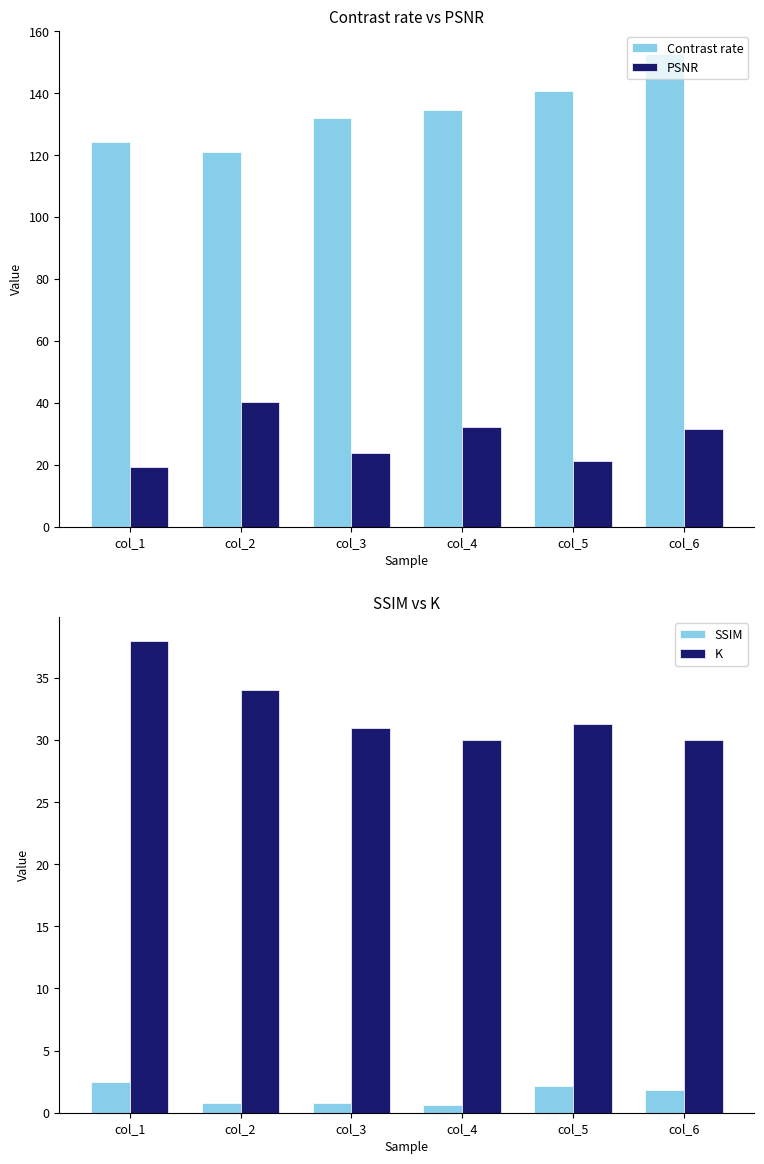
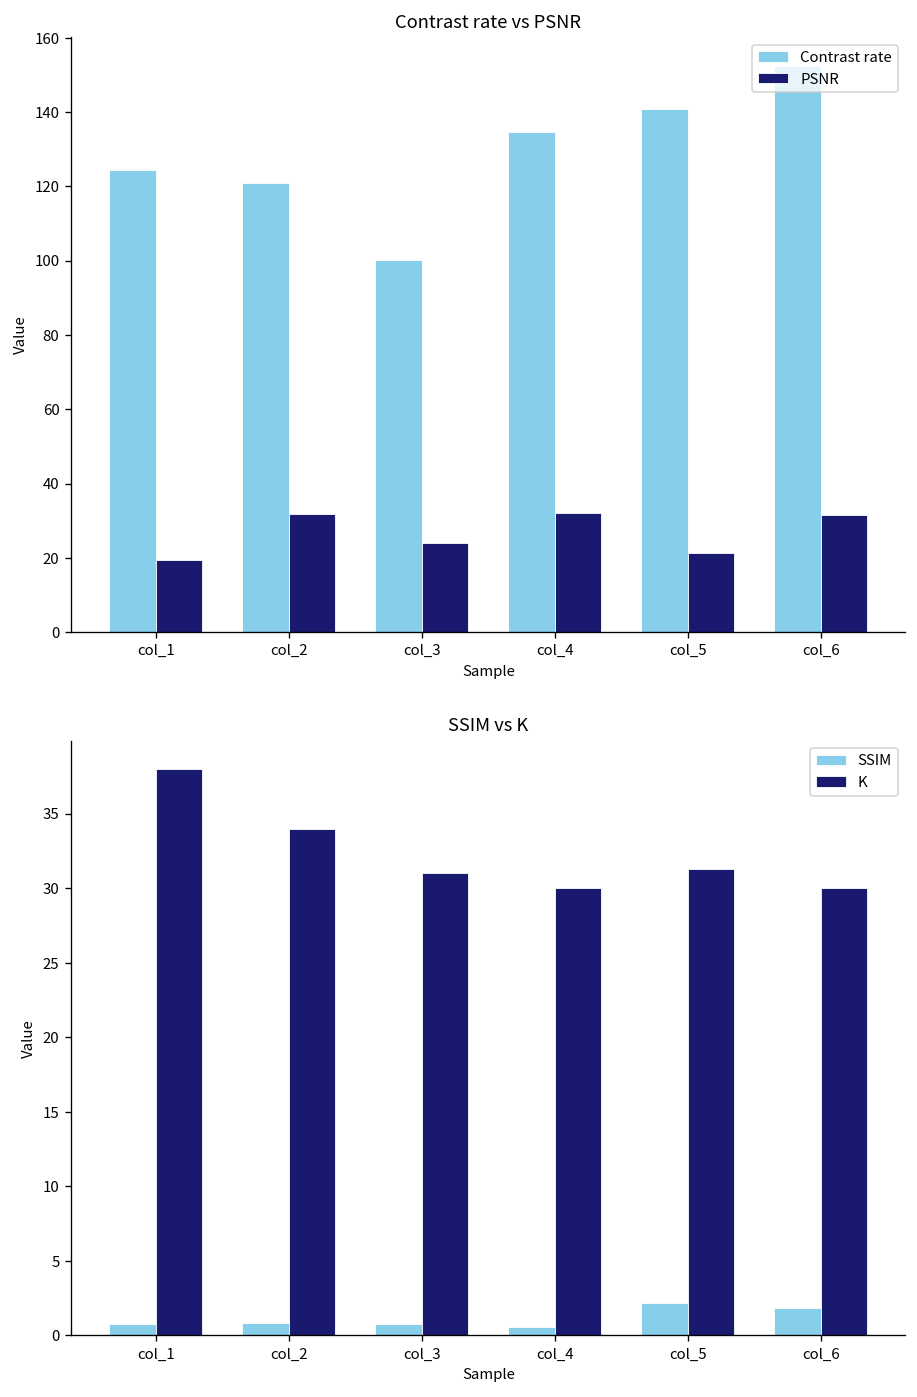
  {
    "Contrast rate vs PSNR": {
      "Contrast rate": {
        "col_1": 124,
        "col_2": 121,
-       "col_3": 132,
+       "col_3": 100,
        "col_4": 135,
        "col_5": 141
      },
      "PSNR": {
        "col_1": 19,
-       "col_2": 40,
+       "col_2": 32,
        "col_3": 24,
        "col_4": 32,
        "col_5": 21,
        "col_6": 32
      }
    },
    "SSIM vs K": {
      "SSIM": {
-       "col_1": 2.4,
+       "col_1": 0.8,
        "col_2": 0.8,
        "col_3": 0.8,
        "col_4": 0.6,
        "col_5": 2.1,
        "col_6": 1.9
      },
      "K": {
        "col_1": 38.0,
        "col_2": 34.0,
        "col_3": 31.0,
        "col_4": 30.0,
        "col_5": 31.3,
        "col_6": 30.0
      }
    }
  }
